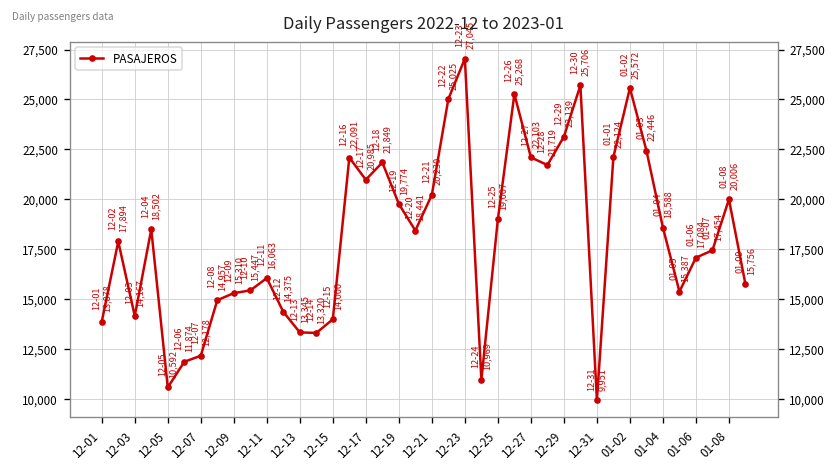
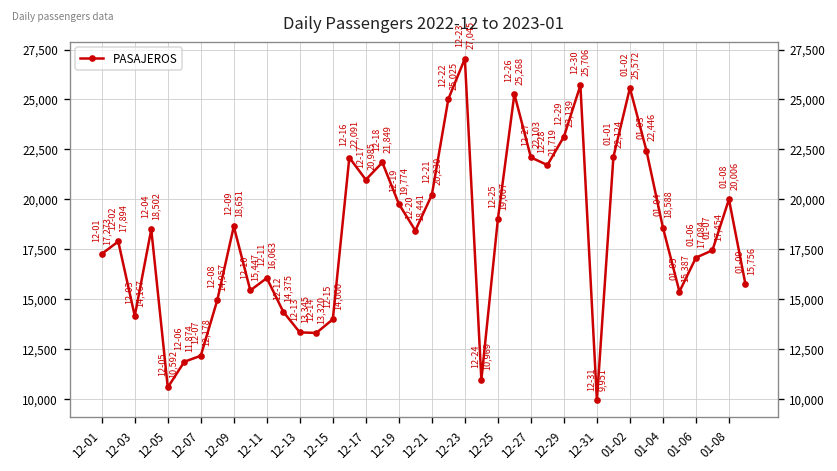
  {
-   "12-01": "13,878",
+   "12-01": "17,273",
    "12-03": "14,167",
    "12-05": "10,592",
-   "12-09": "15,310",
+   "12-09": "18,651",
    "12-11": "16,063",
    "12-15": "14,000",
    "12-17": "20,985",
    "12-19": "19,774",
    "12-21": "20,230",
    "12-23": "27,045",
    "12-25": "19,007",
    "12-27": "22,103",
    "12-29": "23,139",
    "12-31": "9,951",
    "01-02": "25,572",
    "01-04": "18,588",
    "01-06": "17,084",
    "01-08": "20,006"
  }
